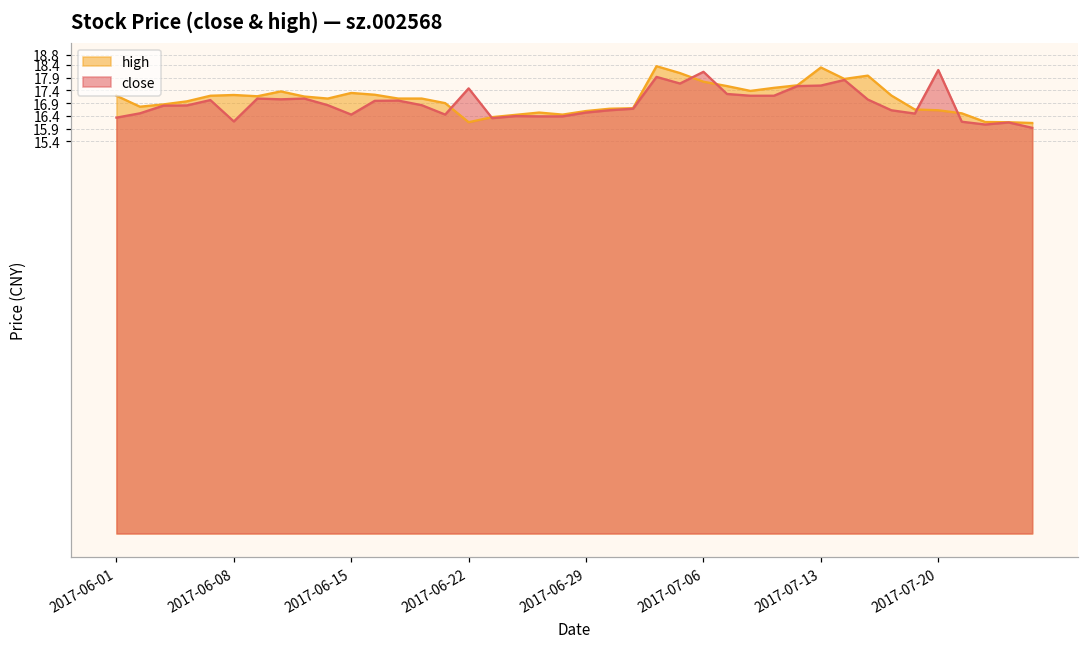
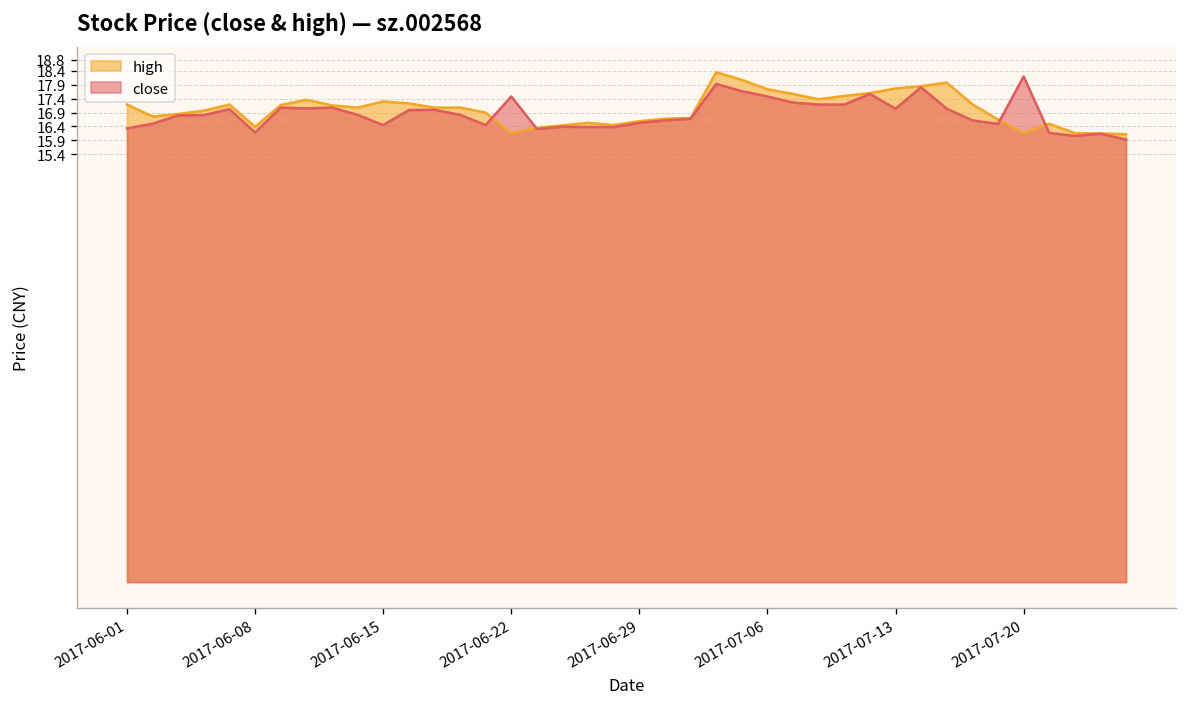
  {
    "high": {
-     "2017-06-08": 17.2,
+     "2017-06-08": 16.4,
      "2017-06-15": 17.3,
      "2017-06-22": 16.2,
      "2017-07-06": 17.7,
-     "2017-07-13": 18.3,
-     "2017-07-20": 16.6
+     "2017-07-13": 17.8,
+     "2017-07-20": 16.2
    },
    "close": {
      "2017-06-01": 16.3,
      "2017-06-08": 16.2,
      "2017-06-15": 16.5,
      "2017-06-22": 17.5,
-     "2017-07-06": 18.1,
-     "2017-07-13": 17.6,
+     "2017-07-06": 17.5,
+     "2017-07-13": 17.0,
      "2017-07-20": 18.2
    }
  }
